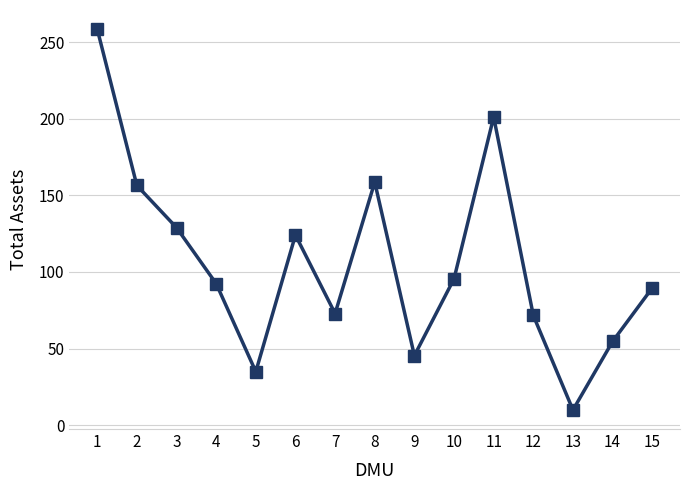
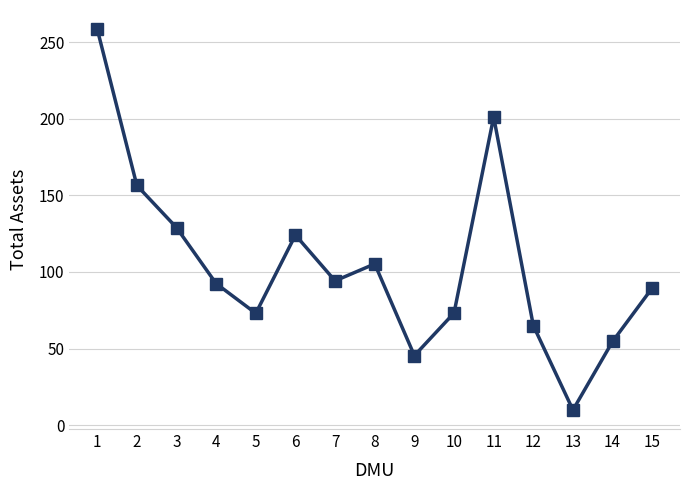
  {
    "1": 259,
    "2": 156,
    "3": 129,
    "4": 92,
-   "5": 35,
+   "5": 73,
    "6": 124,
-   "7": 73,
-   "8": 159,
+   "7": 94,
+   "8": 105,
    "9": 45,
-   "10": 96,
+   "10": 73,
    "11": 201,
-   "12": 72,
+   "12": 65,
    "13": 10,
    "14": 55,
    "15": 90
  }
